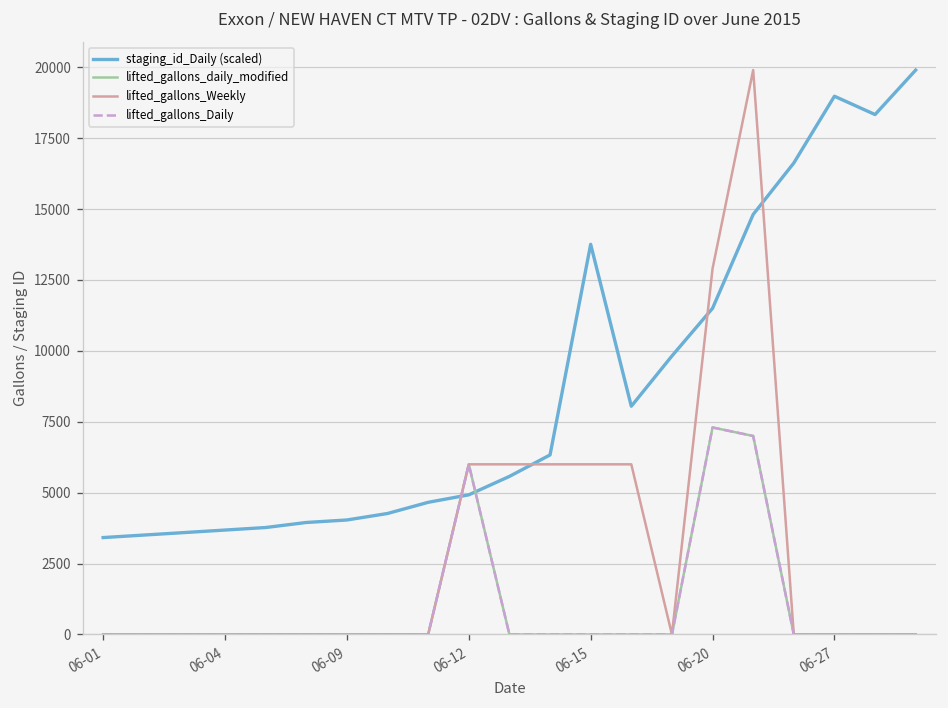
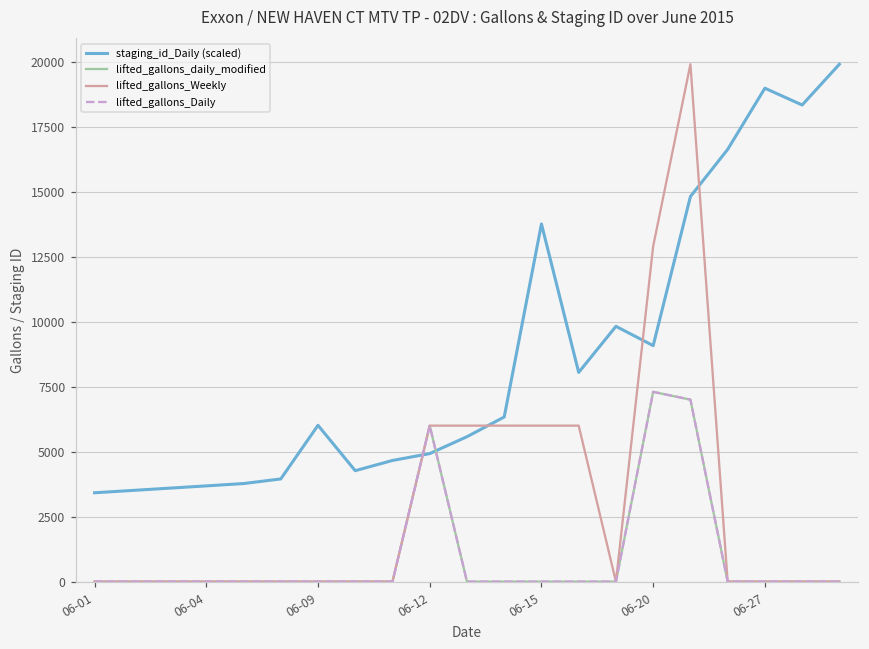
  {
    "staging_id_Daily (scaled)": {
      "06-01": 3400,
      "06-04": 3700,
-     "06-09": 4000,
+     "06-09": 6000,
      "06-12": 4900,
      "06-15": 13800,
-     "06-20": 11500,
+     "06-20": 9100,
      "06-27": 19000
    }
  }
